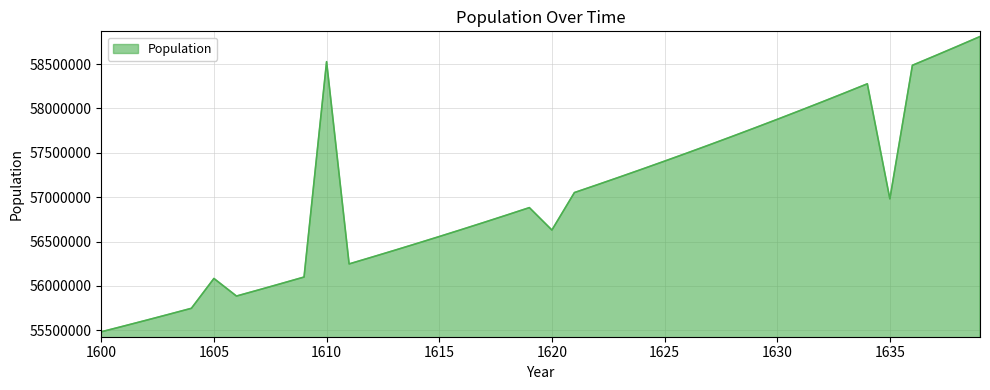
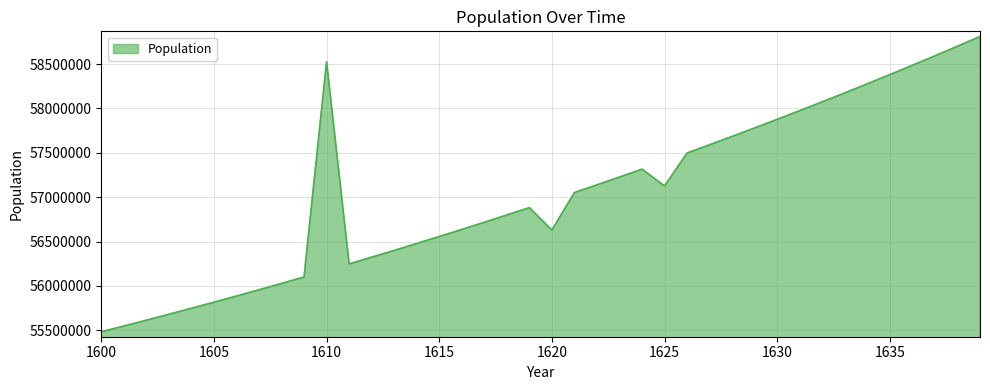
  {
    "1600": 55500000,
-   "1605": 56100000,
+   "1605": 55800000,
    "1610": 58500000,
    "1615": 56600000,
    "1620": 56600000,
-   "1625": 57400000,
+   "1625": 57100000,
    "1630": 57900000,
-   "1635": 57000000
+   "1635": 58400000
  }
